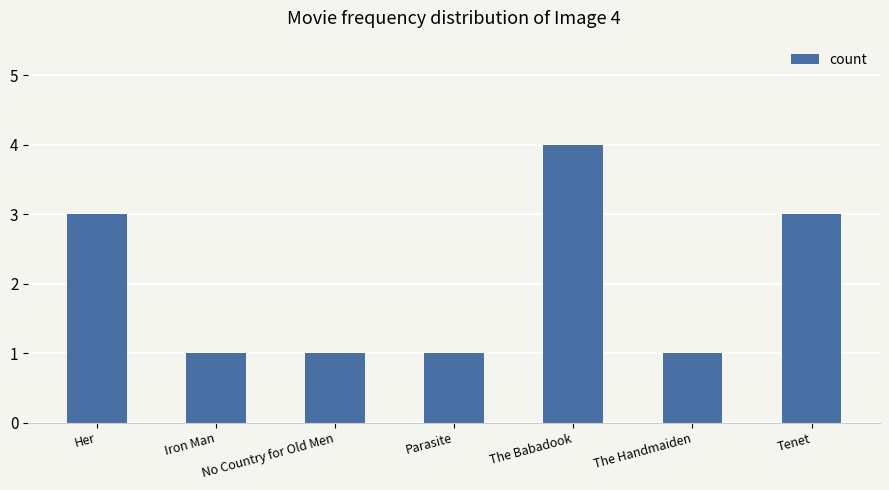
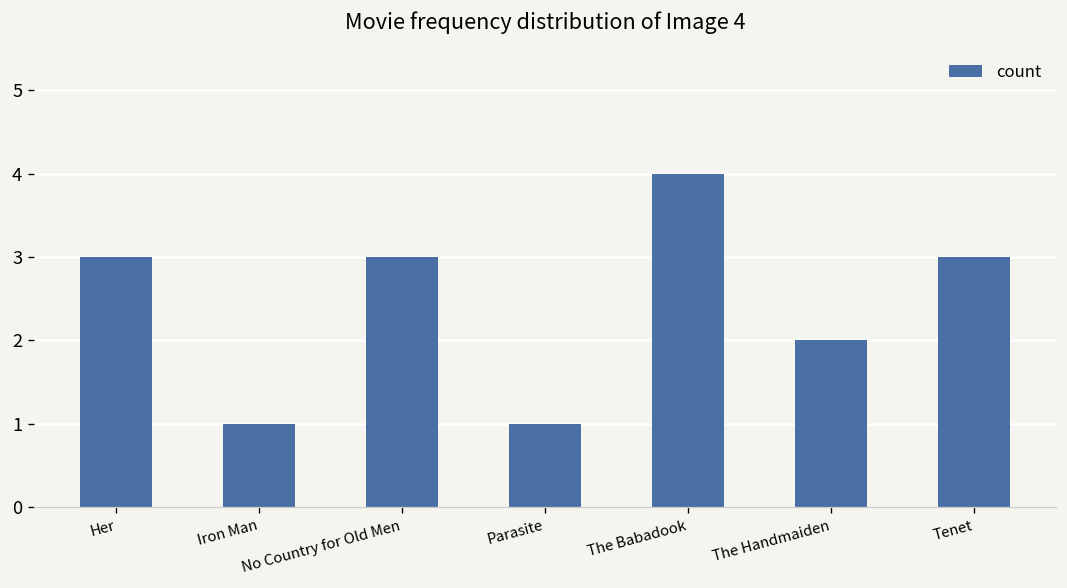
  {
    "Her": 3,
    "Iron Man": 1,
-   "No Country for Old Men": 1,
+   "No Country for Old Men": 3,
    "Parasite": 1,
    "The Babadook": 4,
-   "The Handmaiden": 1,
+   "The Handmaiden": 2,
    "Tenet": 3
  }
